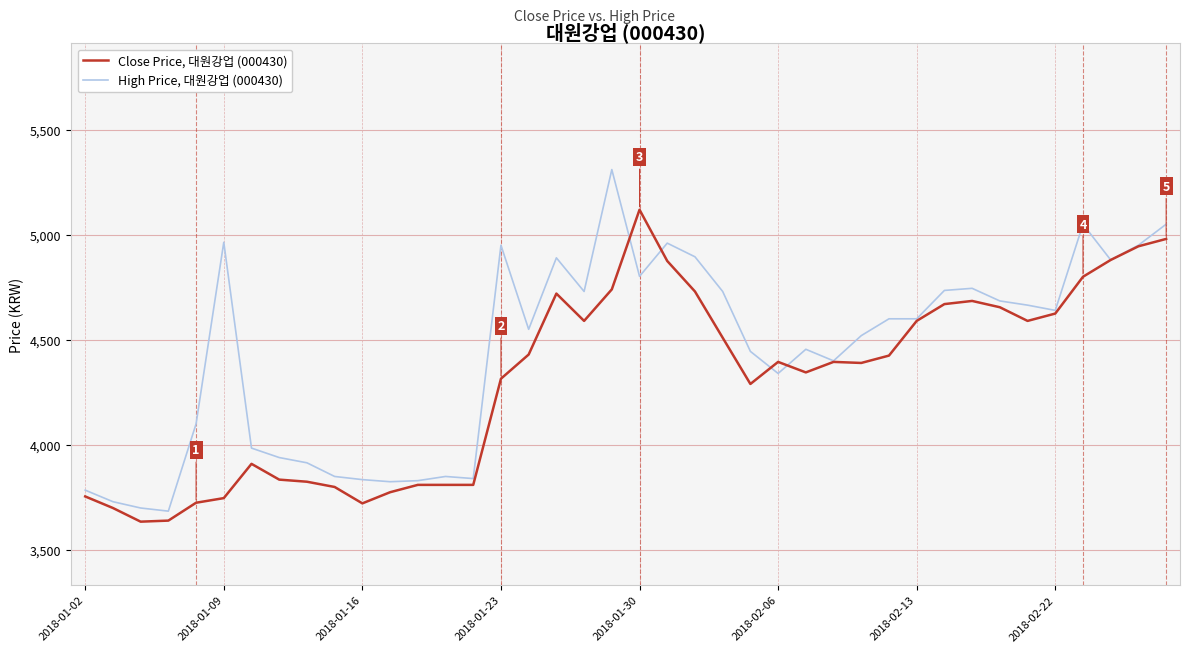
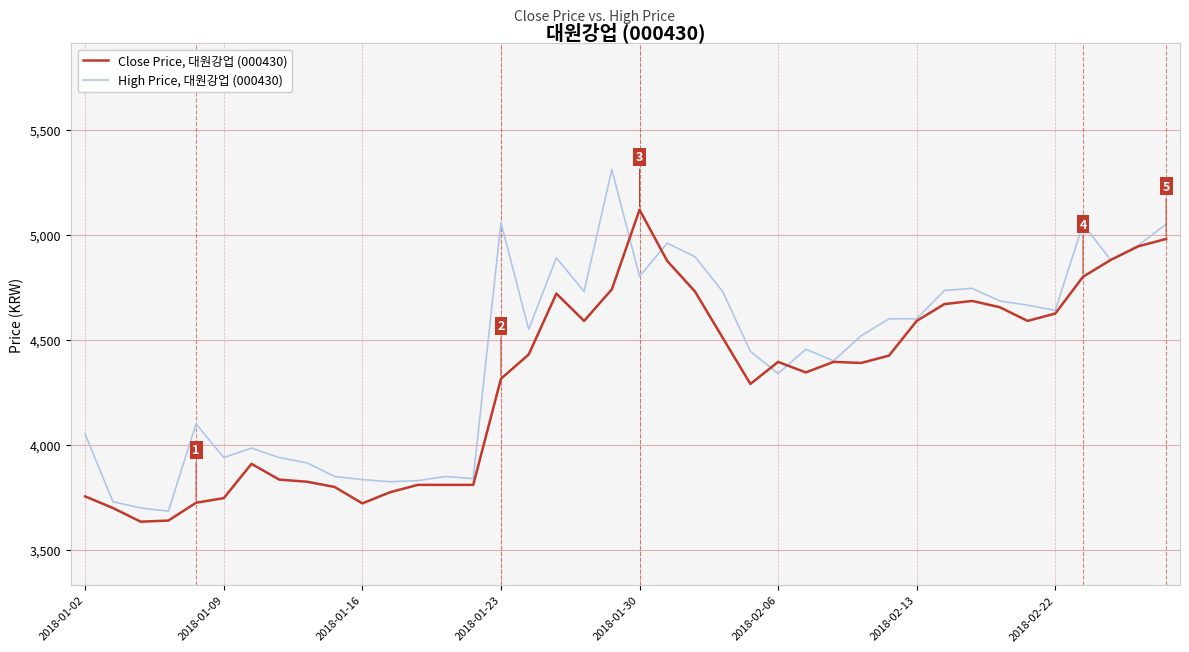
  {
    "Close Price, 대원강업 (000430)": {
      "2018-01-02": "3,760",
      "2018-01-09": "3,750",
      "2018-01-16": "3,720",
      "2018-01-23": "4,320",
      "2018-01-30": "5,120",
      "2018-02-06": "4,400",
      "2018-02-22": "4,630"
    },
    "High Price, 대원강업 (000430)": {
-     "2018-01-02": "3,790",
-     "2018-01-09": "4,960",
+     "2018-01-02": "4,050",
+     "2018-01-09": "3,940",
      "2018-01-16": "3,840",
-     "2018-01-23": "4,950",
+     "2018-01-23": "5,060",
      "2018-01-30": "4,800",
      "2018-02-06": "4,340",
      "2018-02-22": "4,640"
    }
  }
